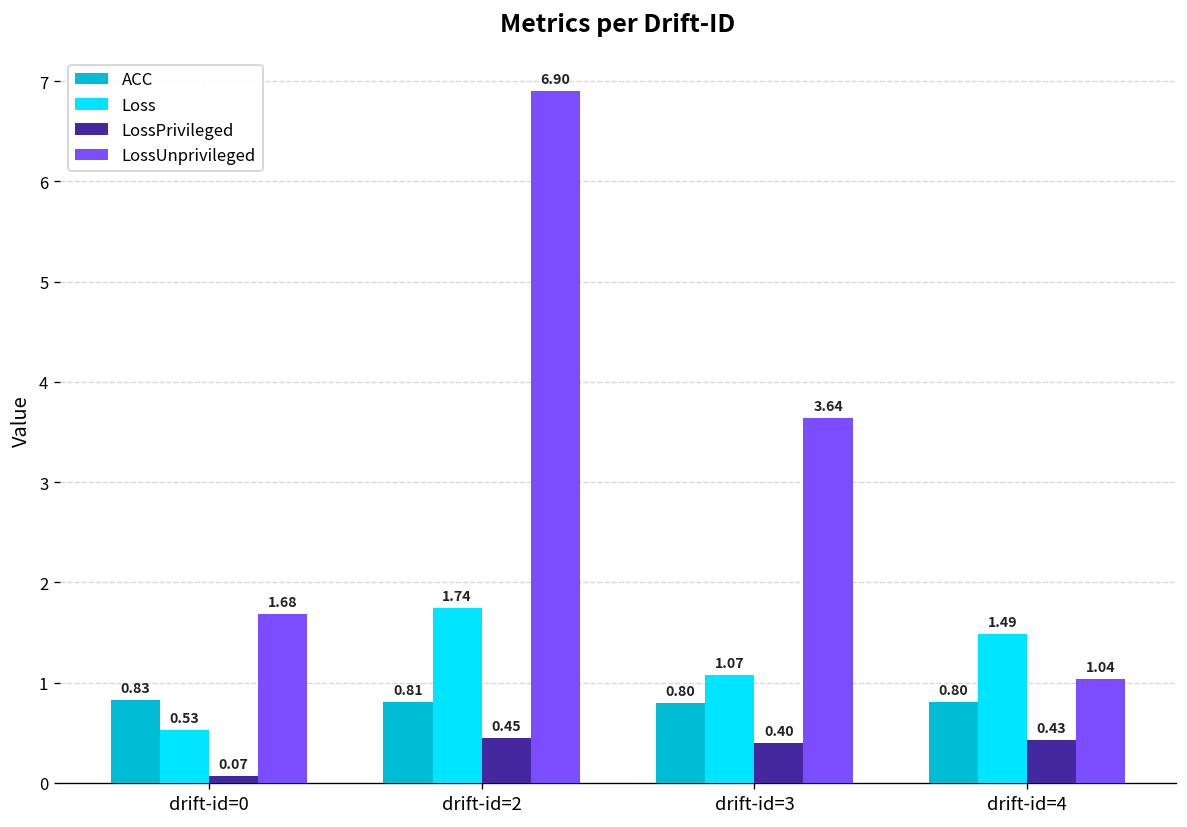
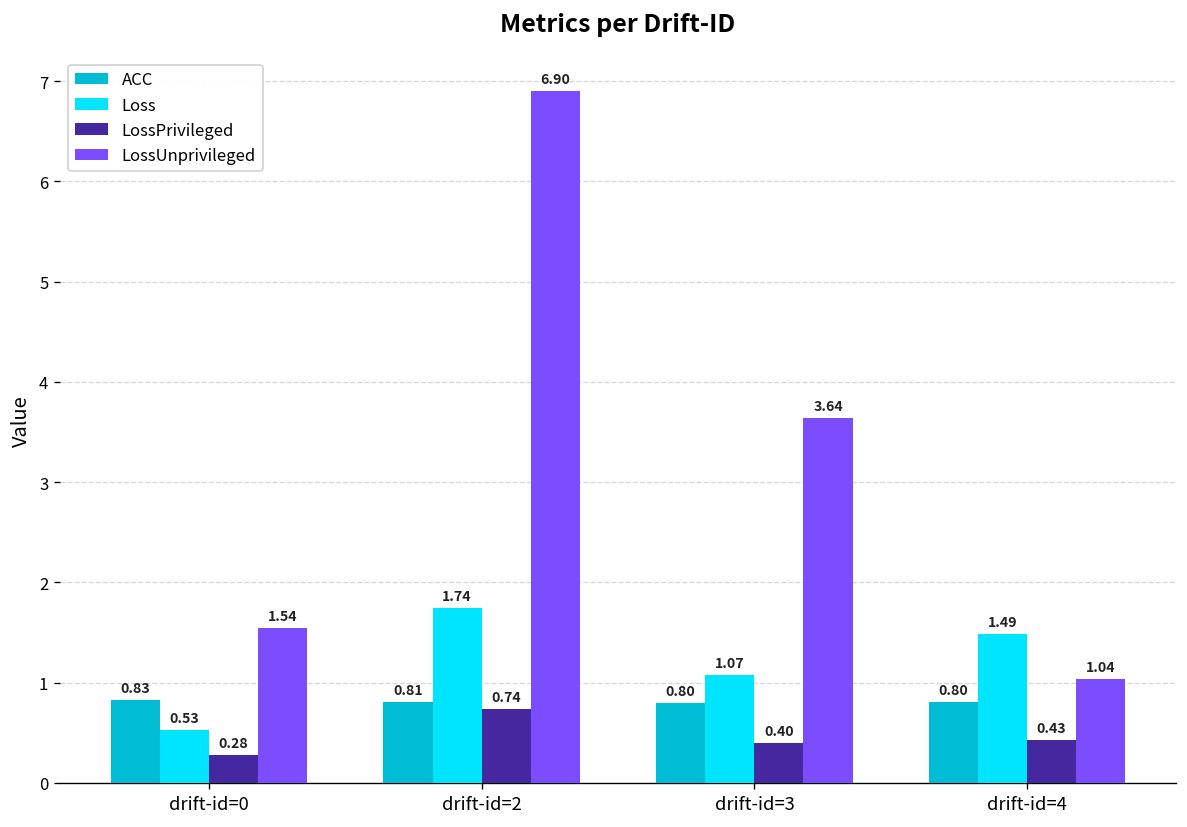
  {
    "LossPrivileged": {
-     "drift-id=0": 0.07,
-     "drift-id=2": 0.45,
+     "drift-id=0": 0.28,
+     "drift-id=2": 0.74,
      "drift-id=3": 0.40,
      "drift-id=4": 0.43
    },
    "LossUnprivileged": {
-     "drift-id=0": 1.68,
+     "drift-id=0": 1.54,
      "drift-id=2": 6.90,
      "drift-id=3": 3.64,
      "drift-id=4": 1.04
    }
  }
